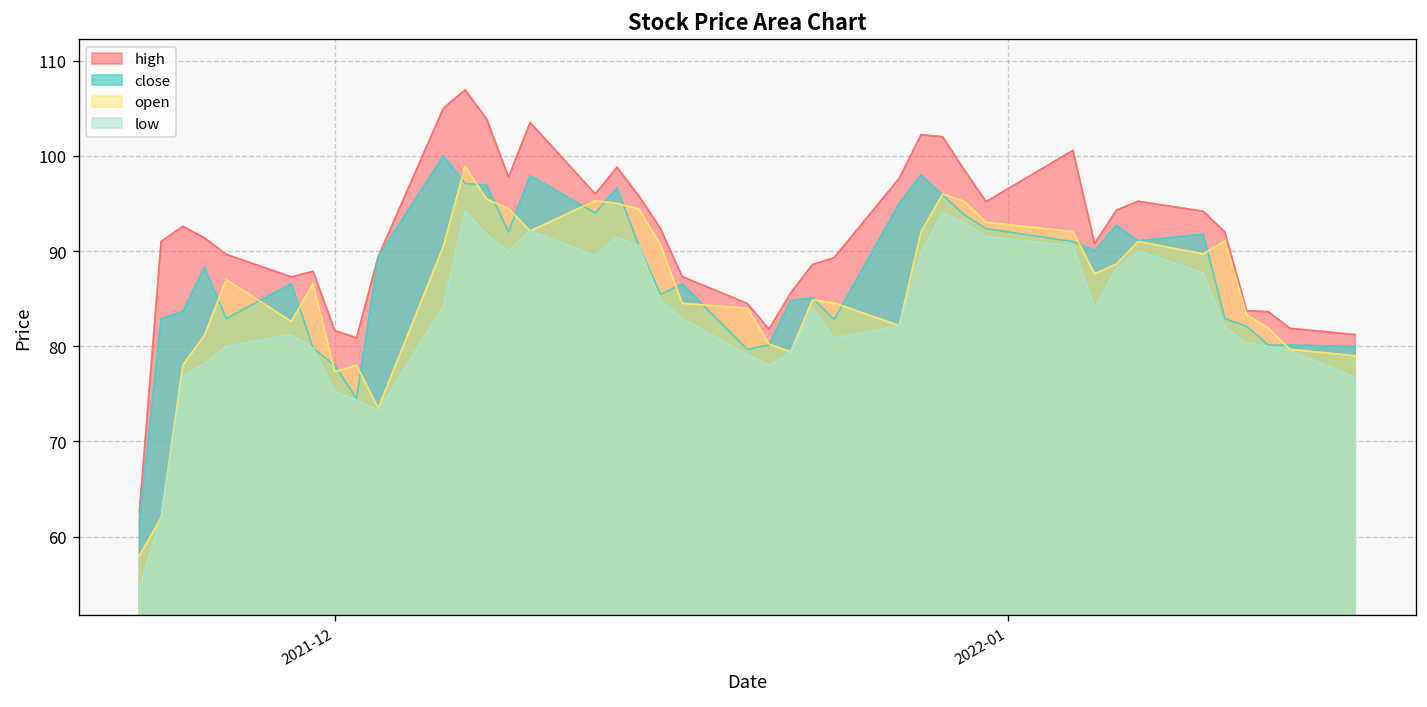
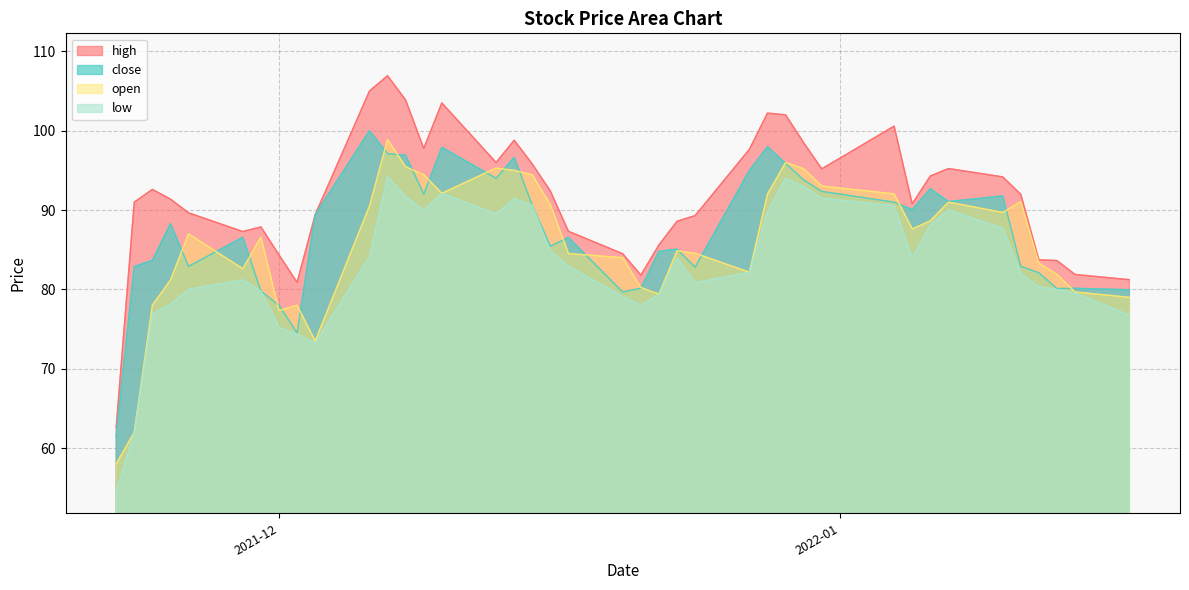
  {
    "high": {
-     "2021-12": 82
+     "2021-12": 84
    },
    "close": {
      "2021-12": 78
    },
    "open": {
      "2021-12": 77
    },
    "low": {
      "2021-12": 75
    }
  }
